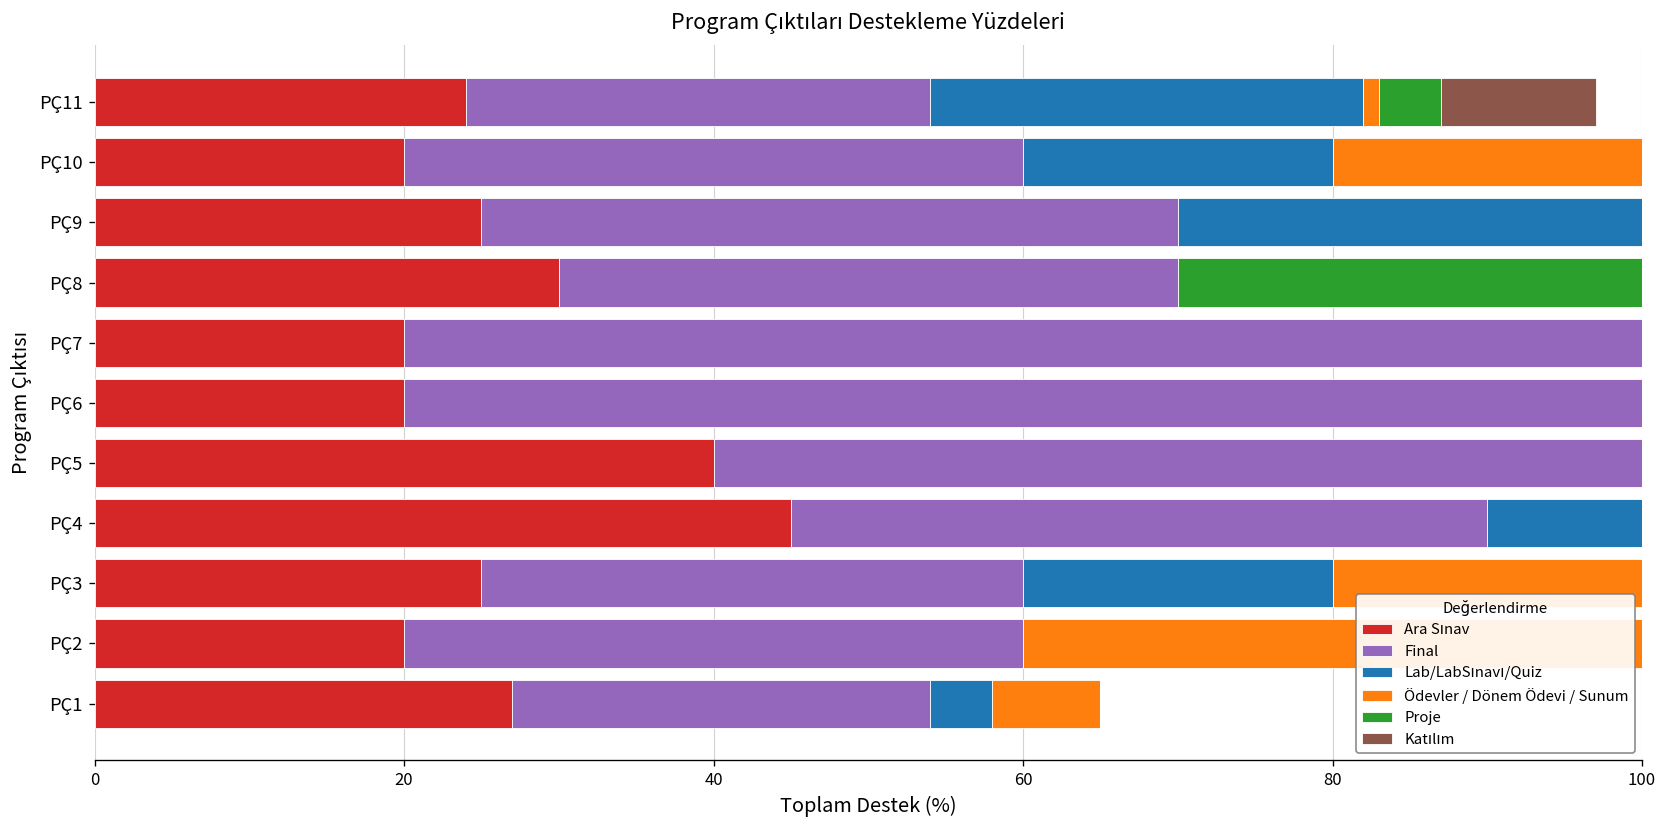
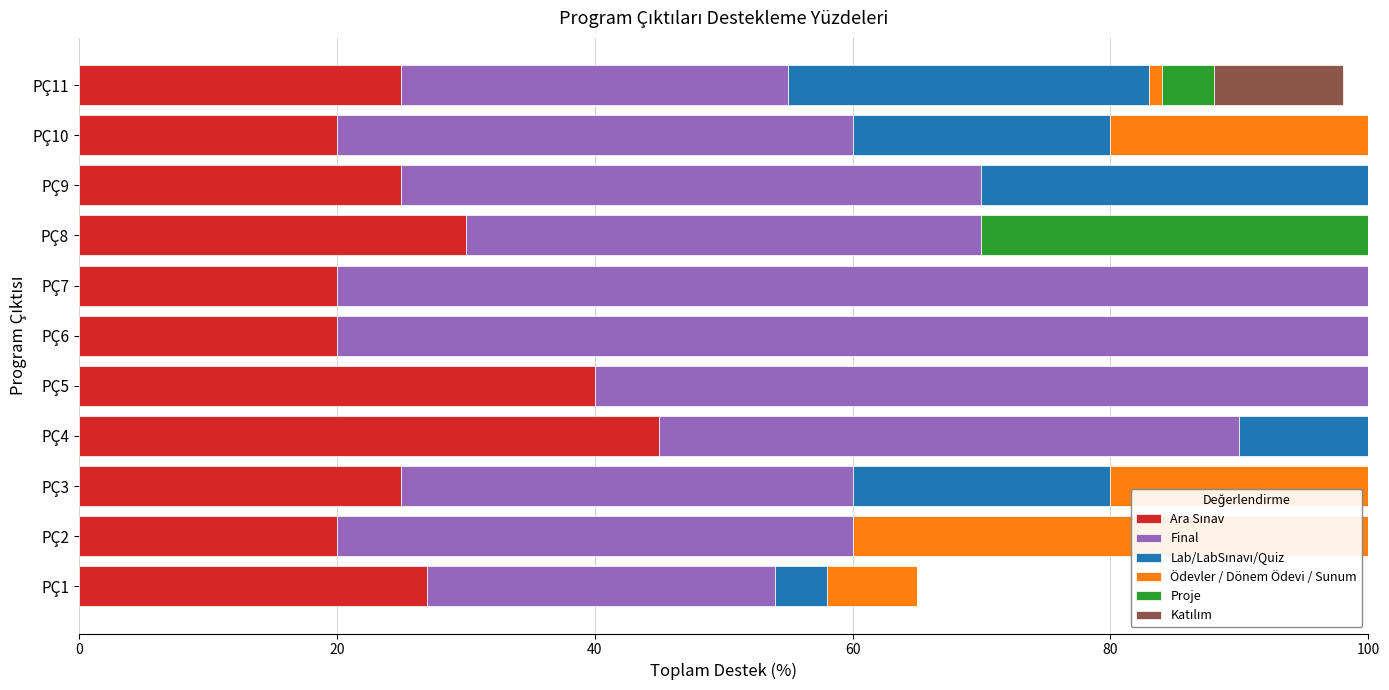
  {
    "Ara Sınav": {
-     "PÇ11": 24,
+     "PÇ11": 25,
      "PÇ10": 20,
      "PÇ9": 25,
      "PÇ8": 30,
      "PÇ7": 20,
      "PÇ6": 20,
      "PÇ5": 40,
      "PÇ4": 45,
      "PÇ3": 25,
      "PÇ2": 20,
      "PÇ1": 27
    },
    "Final": {
      "PÇ11": 30,
      "PÇ10": 40,
      "PÇ9": 45,
      "PÇ8": 40,
      "PÇ7": 80,
      "PÇ6": 80,
      "PÇ5": 60,
      "PÇ4": 45,
      "PÇ3": 35,
      "PÇ2": 40,
      "PÇ1": 27
    },
    "Lab/LabSınavı/Quiz": {
      "PÇ11": 28,
      "PÇ10": 20,
      "PÇ9": 30,
      "PÇ8": 0,
      "PÇ7": 0,
      "PÇ6": 0,
      "PÇ5": 0,
      "PÇ4": 10,
      "PÇ3": 20,
      "PÇ2": 0,
      "PÇ1": 4
    },
    "Ödevler / Dönem Ödevi / Sunum": {
      "PÇ11": 1,
      "PÇ10": 20,
      "PÇ9": 0,
      "PÇ8": 0,
      "PÇ7": 0,
      "PÇ6": 0,
      "PÇ5": 0,
      "PÇ4": 0,
      "PÇ3": 20,
      "PÇ2": 40,
      "PÇ1": 7
    },
    "Proje": {
      "PÇ11": 4,
      "PÇ10": 0,
      "PÇ9": 0,
      "PÇ8": 30,
      "PÇ7": 0,
      "PÇ6": 0,
      "PÇ5": 0,
      "PÇ4": 0,
      "PÇ3": 0,
      "PÇ2": 0,
      "PÇ1": 0
    },
    "Katılım": {
      "PÇ11": 10,
      "PÇ10": 0,
      "PÇ9": 0,
      "PÇ8": 0,
      "PÇ7": 0,
      "PÇ6": 0,
      "PÇ5": 0,
      "PÇ4": 0,
      "PÇ3": 0,
      "PÇ2": 0,
      "PÇ1": 0
    }
  }
